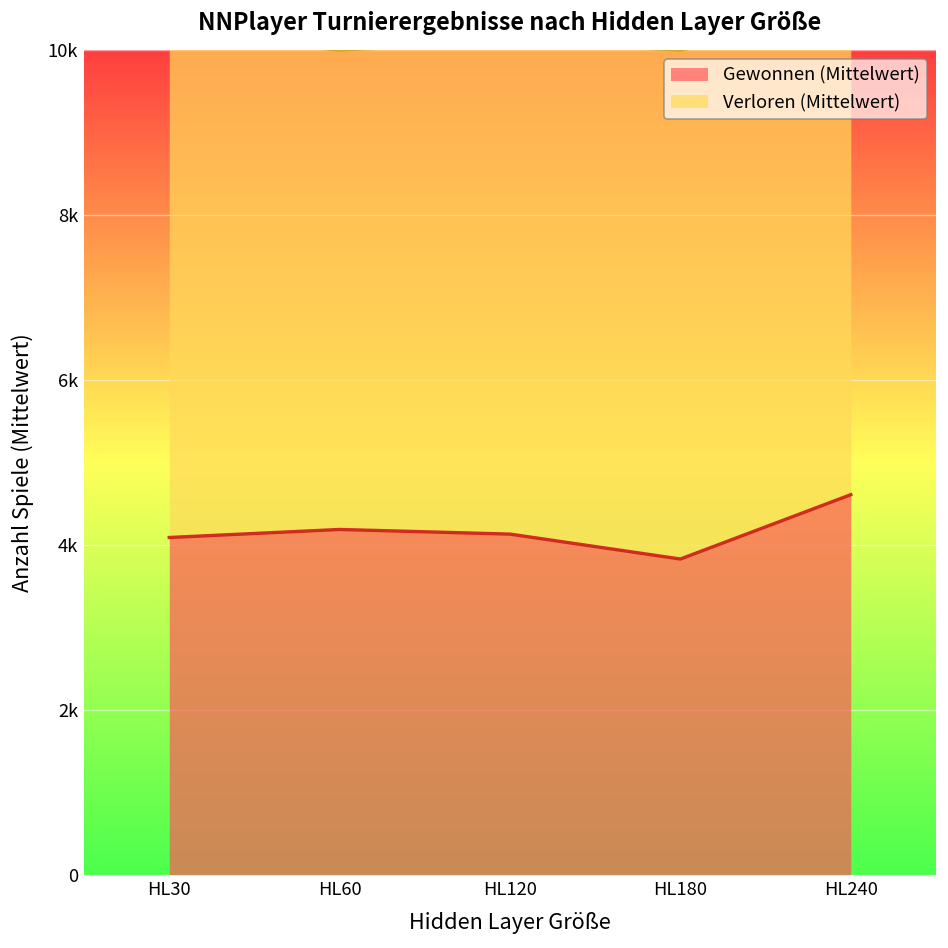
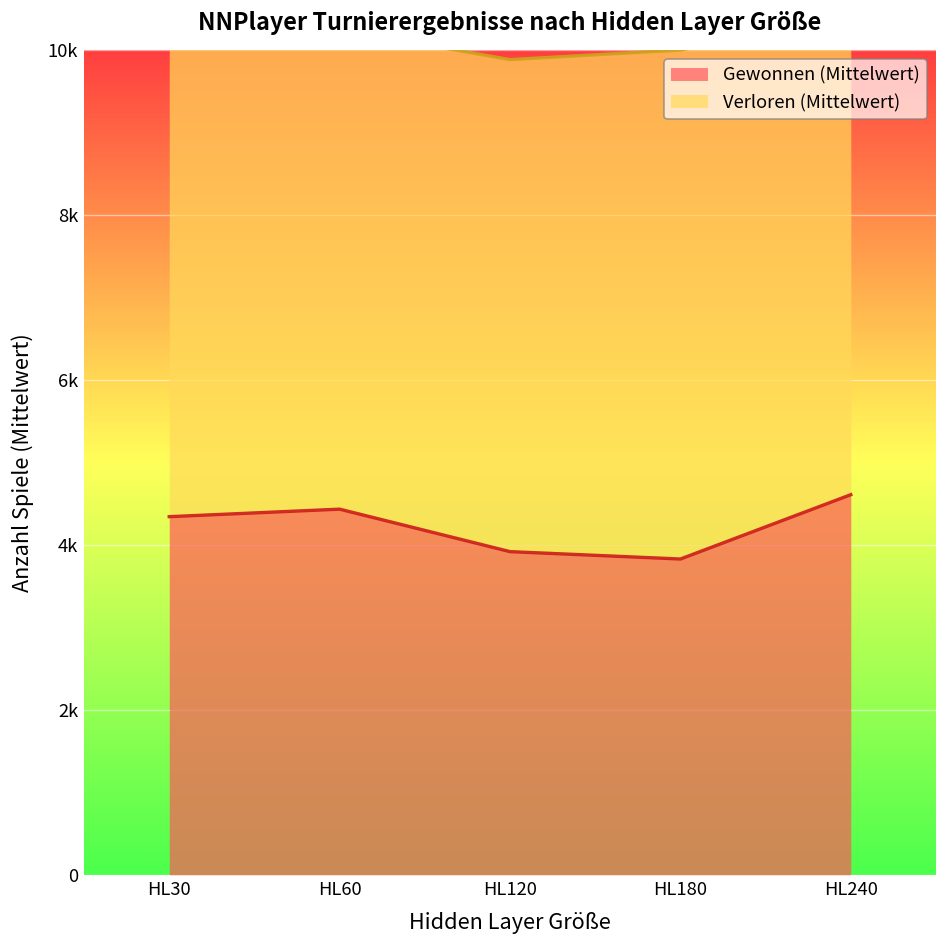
  {
    "Gewonnen (Mittelwert)": {
-     "HL30": 4100,
-     "HL60": 4200,
-     "HL120": 4100,
+     "HL30": 4300,
+     "HL60": 4400,
+     "HL120": 3900,
      "HL180": 3800,
      "HL240": 4600
    },
    "Verloren (Mittelwert)": {
      "HL180": 6200
    }
  }
